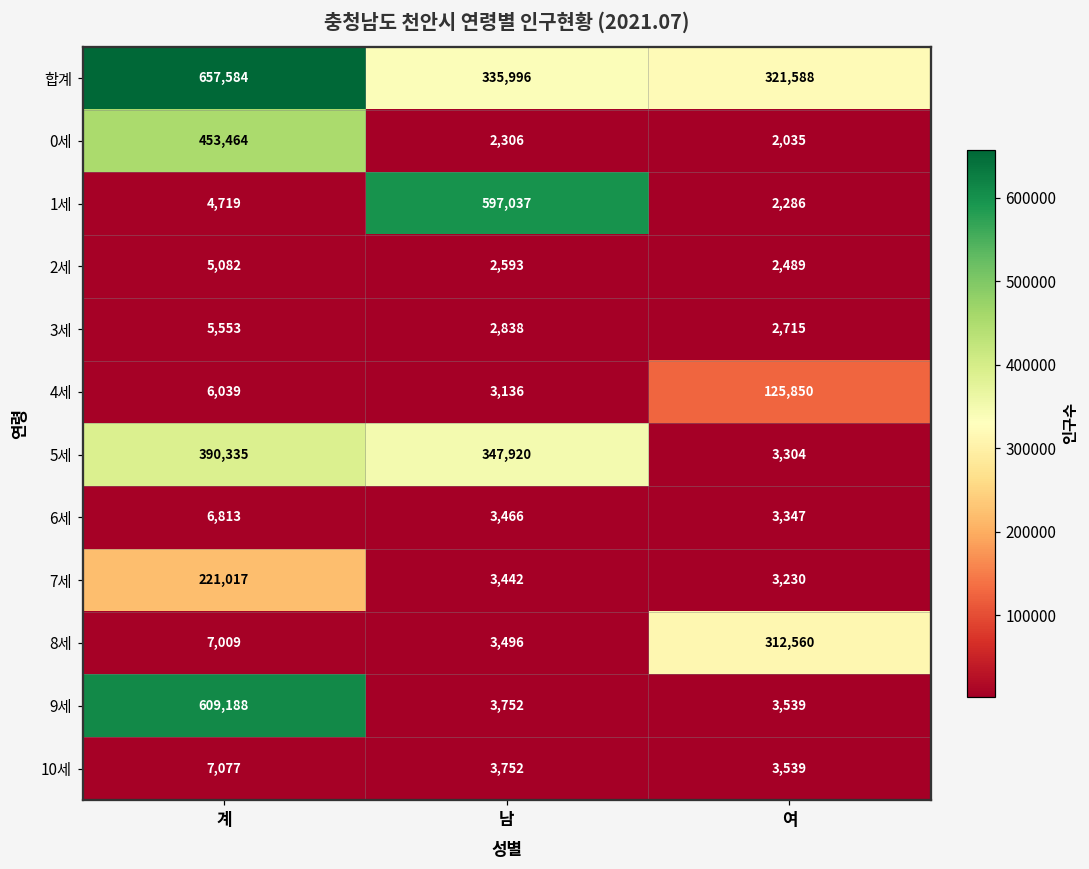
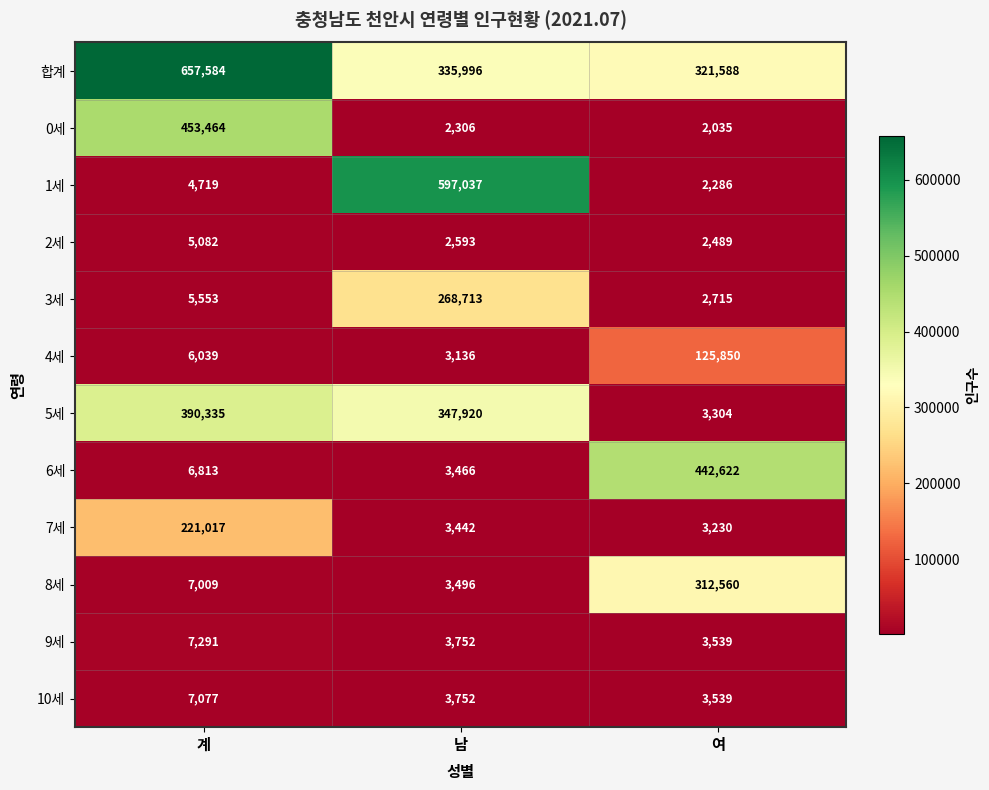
  {
    "합계": {
      "계": "657,584",
      "남": "335,996",
      "여": "321,588"
    },
    "0세": {
      "계": "453,464",
      "남": "2,306",
      "여": "2,035"
    },
    "1세": {
      "계": "4,719",
      "남": "597,037",
      "여": "2,286"
    },
    "2세": {
      "계": "5,082",
      "남": "2,593",
      "여": "2,489"
    },
    "3세": {
      "계": "5,553",
-     "남": "2,838",
+     "남": "268,713",
      "여": "2,715"
    },
    "4세": {
      "계": "6,039",
      "남": "3,136",
      "여": "125,850"
    },
    "5세": {
      "계": "390,335",
      "남": "347,920",
      "여": "3,304"
    },
    "6세": {
      "계": "6,813",
      "남": "3,466",
-     "여": "3,347"
+     "여": "442,622"
    },
    "7세": {
      "계": "221,017",
      "남": "3,442",
      "여": "3,230"
    },
    "8세": {
      "계": "7,009",
      "남": "3,496",
      "여": "312,560"
    },
    "9세": {
-     "계": "609,188",
+     "계": "7,291",
      "남": "3,752",
      "여": "3,539"
    },
    "10세": {
      "계": "7,077",
      "남": "3,752",
      "여": "3,539"
    }
  }
